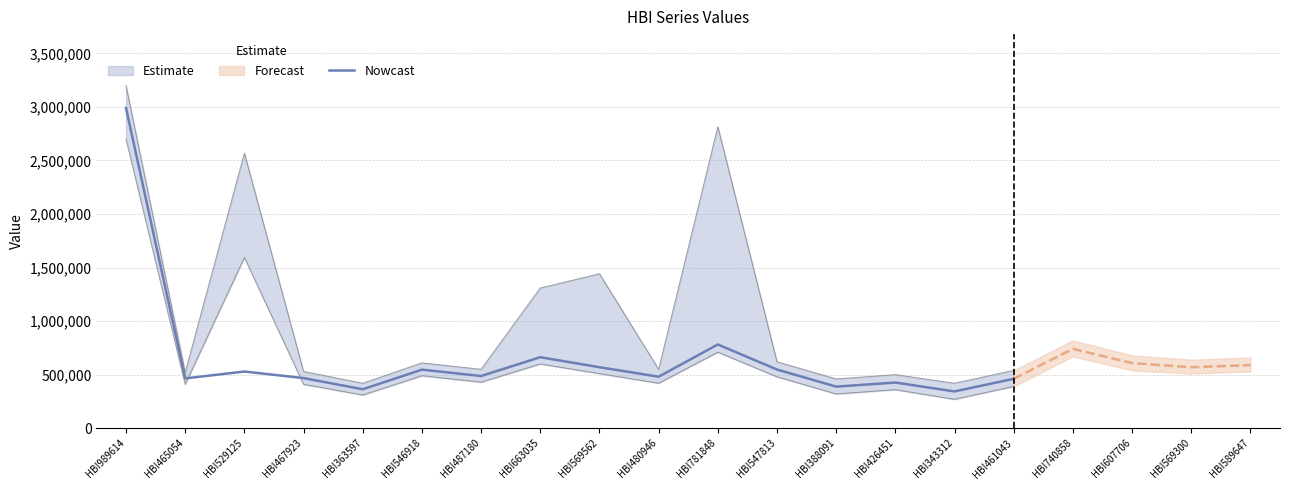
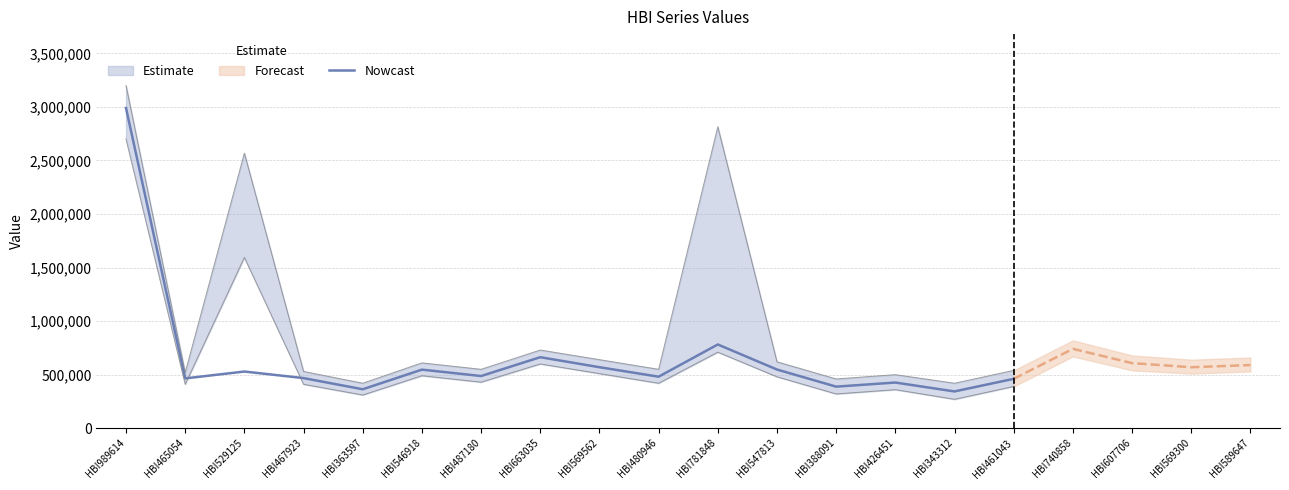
  {
    "Estimate": {
      "HBI989614": "3,200,000",
      "HBI465054": "520,000",
      "HBI529125": "2,570,000",
      "HBI467923": "530,000",
      "HBI363597": "420,000",
      "HBI546918": "610,000",
      "HBI487180": "550,000",
-     "HBI663035": "1,310,000",
-     "HBI569562": "1,440,000",
+     "HBI663035": "730,000",
+     "HBI569562": "640,000",
      "HBI480946": "550,000",
      "HBI781848": "2,810,000",
      "HBI547813": "620,000",
      "HBI388091": "460,000",
      "HBI426451": "500,000",
      "HBI343312": "420,000"
    }
  }
